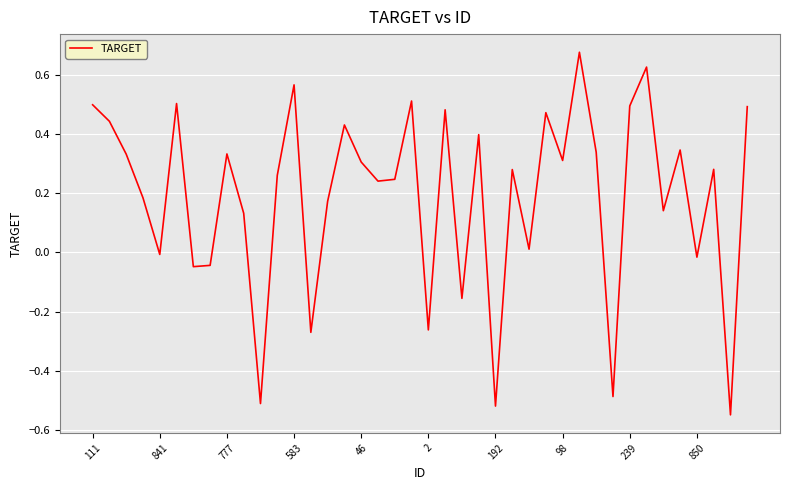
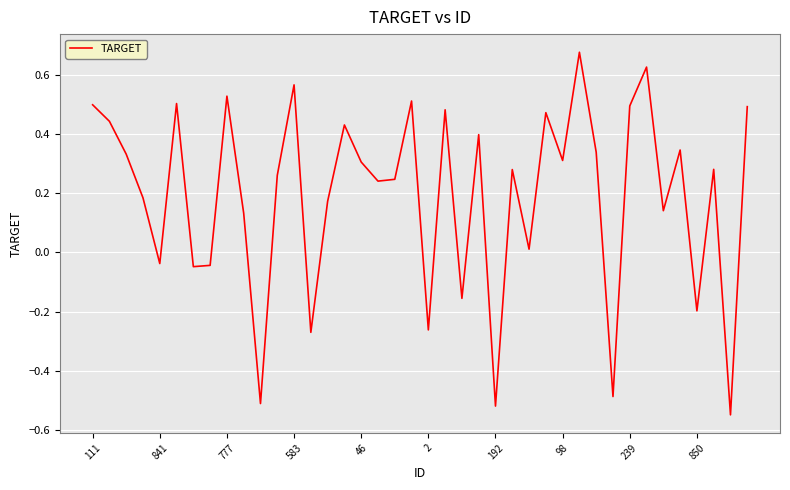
  {
    "111": 0.50,
-   "841": -0.01,
-   "777": 0.33,
+   "841": -0.04,
+   "777": 0.53,
    "583": 0.57,
    "46": 0.31,
    "192": -0.52,
    "98": 0.31,
    "239": 0.50,
-   "850": -0.02
+   "850": -0.20
  }
